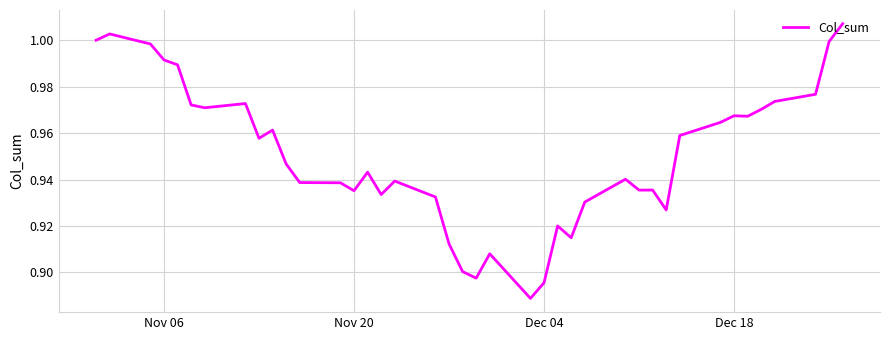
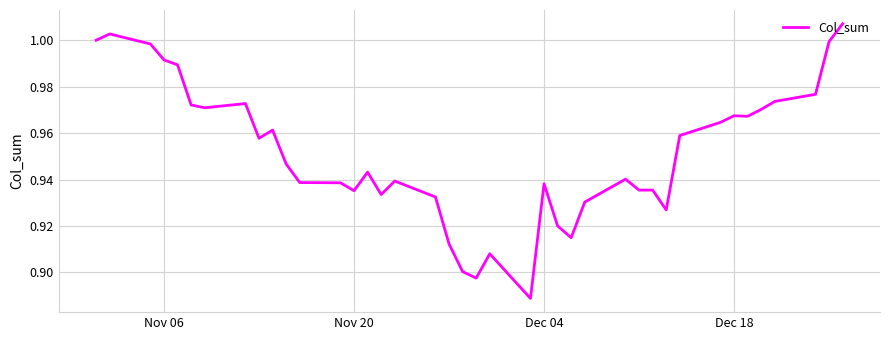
  {
    "Nov 06": 0.992,
    "Nov 20": 0.935,
-   "Dec 04": 0.896,
+   "Dec 04": 0.938,
    "Dec 18": 0.967
  }
